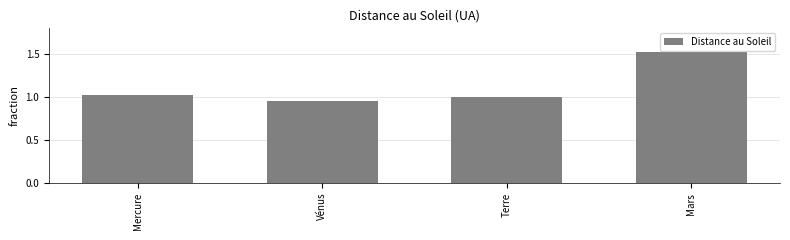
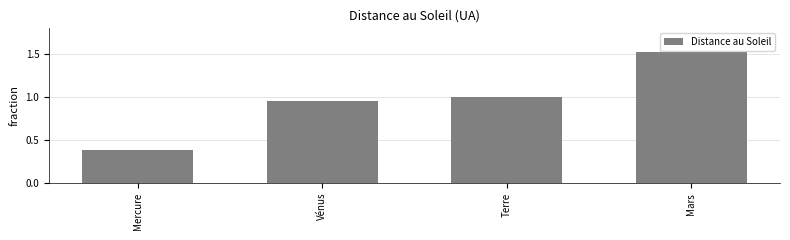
  {
-   "Mercure": 1.0,
+   "Mercure": 0.4,
    "Vénus": 1.0,
    "Terre": 1.0,
    "Mars": 1.5
  }
